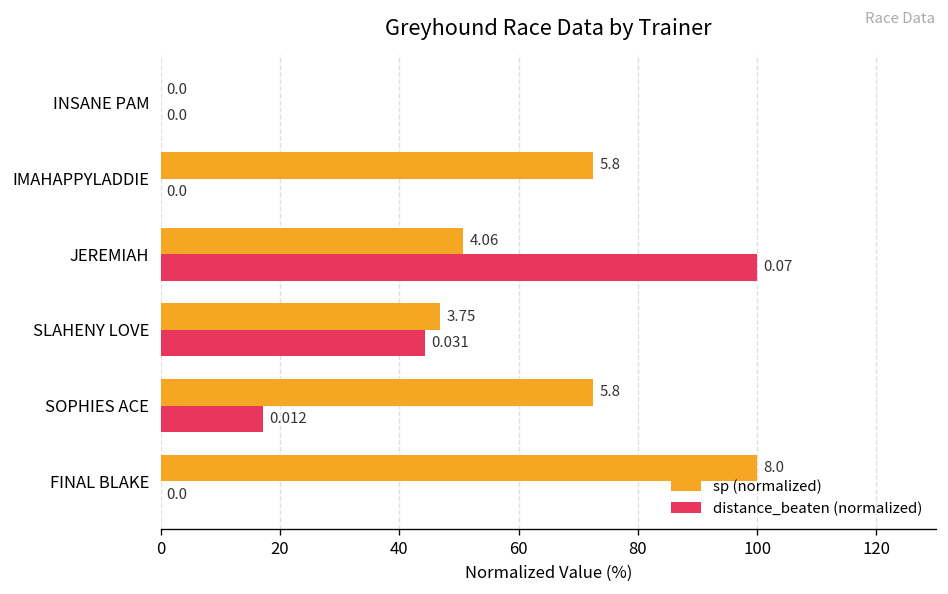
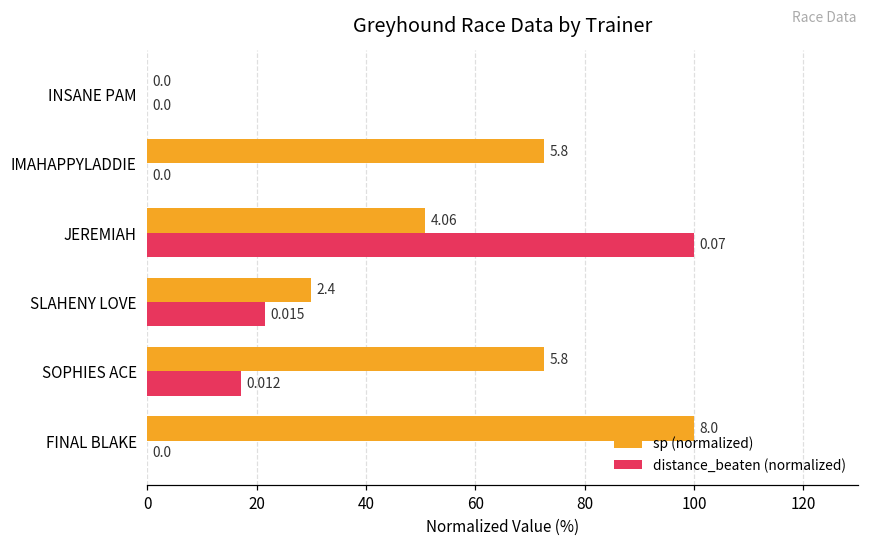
  {
    "sp (normalized)": {
      "INSANE PAM": 0.0,
-     "SLAHENY LOVE": 3.75
+     "SLAHENY LOVE": 2.4
    },
    "distance_beaten (normalized)": {
      "INSANE PAM": 0.0,
      "IMAHAPPYLADDIE": 0.0,
-     "SLAHENY LOVE": 0.031,
+     "SLAHENY LOVE": 0.015,
      "FINAL BLAKE": 0.0
    }
  }
